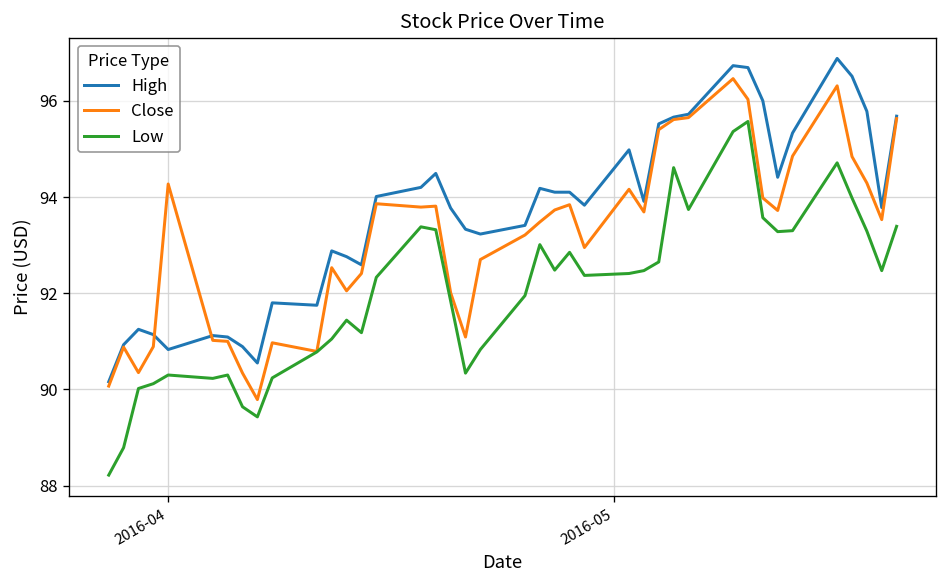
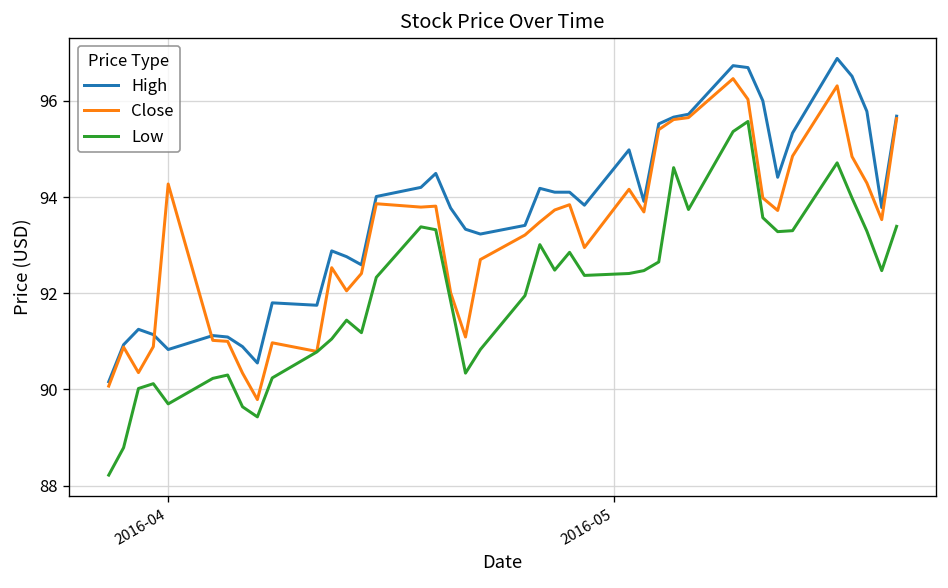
  {
    "High": {
      "2016-04": 90.8
    },
    "Close": {
      "2016-04": 94.3
    },
    "Low": {
-     "2016-04": 90.3
+     "2016-04": 89.7
    }
  }
